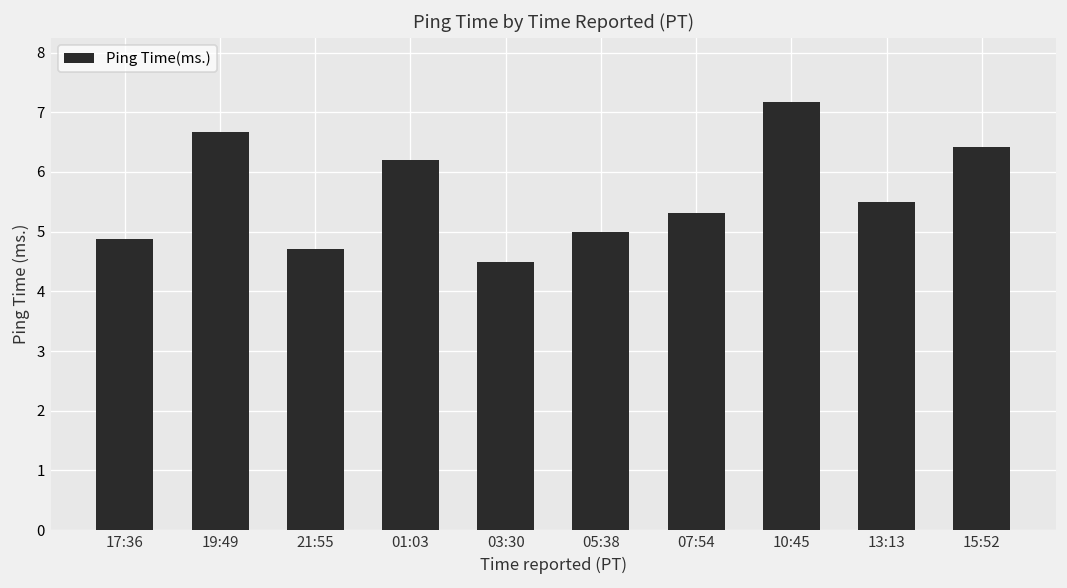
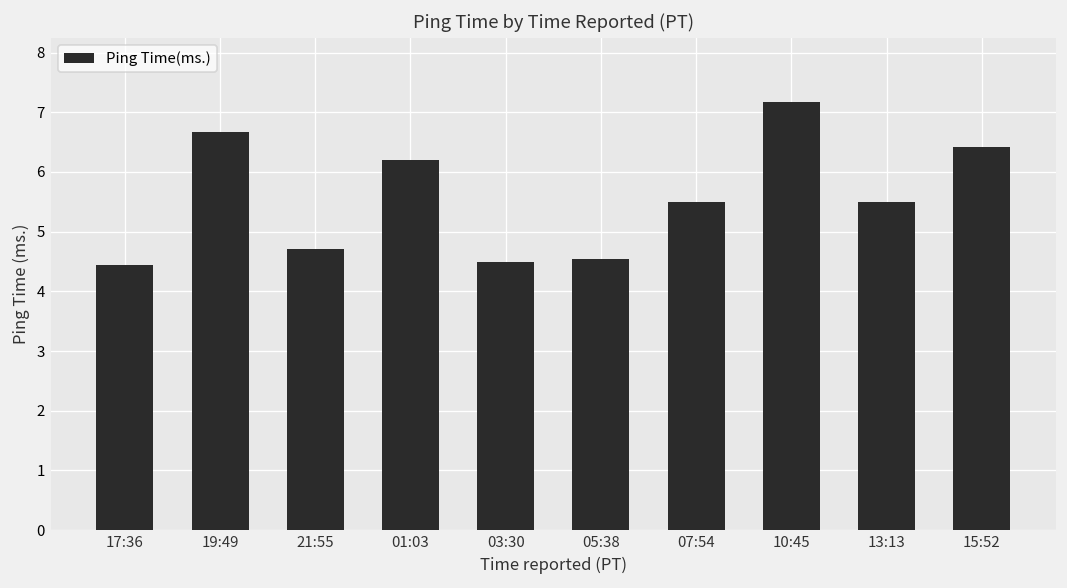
  {
-   "17:36": 4.9,
+   "17:36": 4.4,
    "19:49": 6.7,
    "21:55": 4.7,
    "01:03": 6.2,
    "03:30": 4.5,
-   "05:38": 5.0,
-   "07:54": 5.3,
+   "05:38": 4.6,
+   "07:54": 5.5,
    "10:45": 7.2,
    "13:13": 5.5,
    "15:52": 6.4
  }
